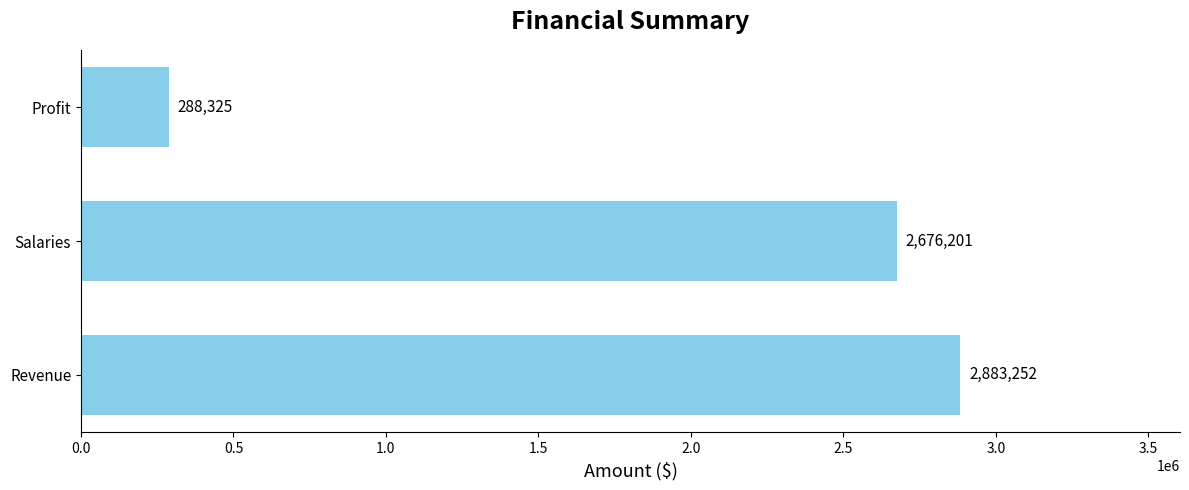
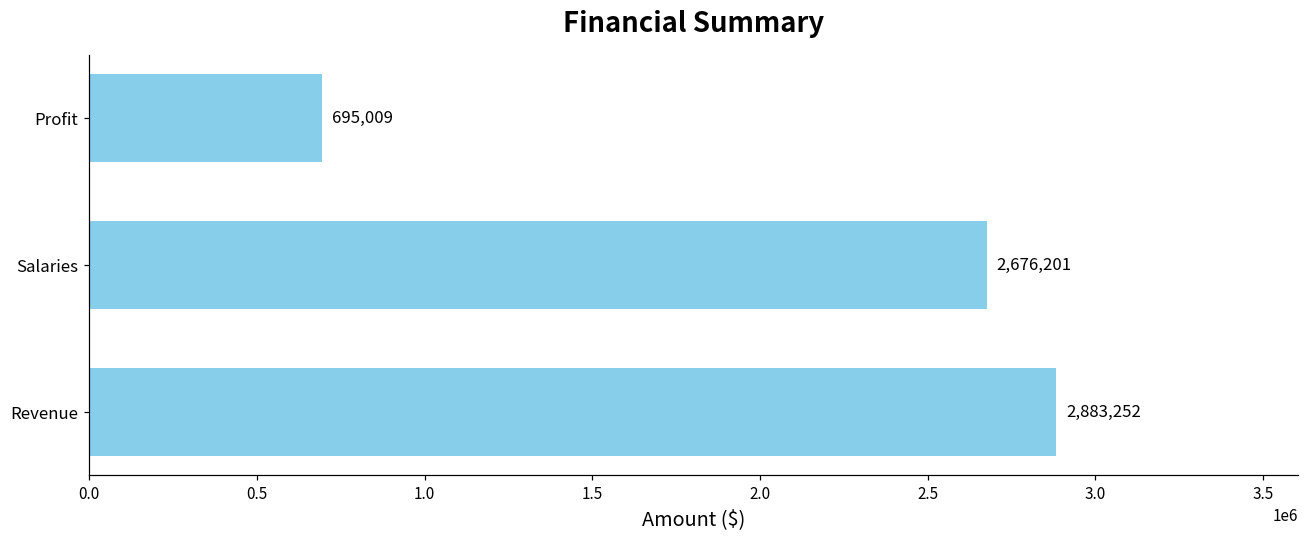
  {
-   "Profit": "288,325",
+   "Profit": "695,009",
    "Salaries": "2,676,201",
    "Revenue": "2,883,252"
  }
